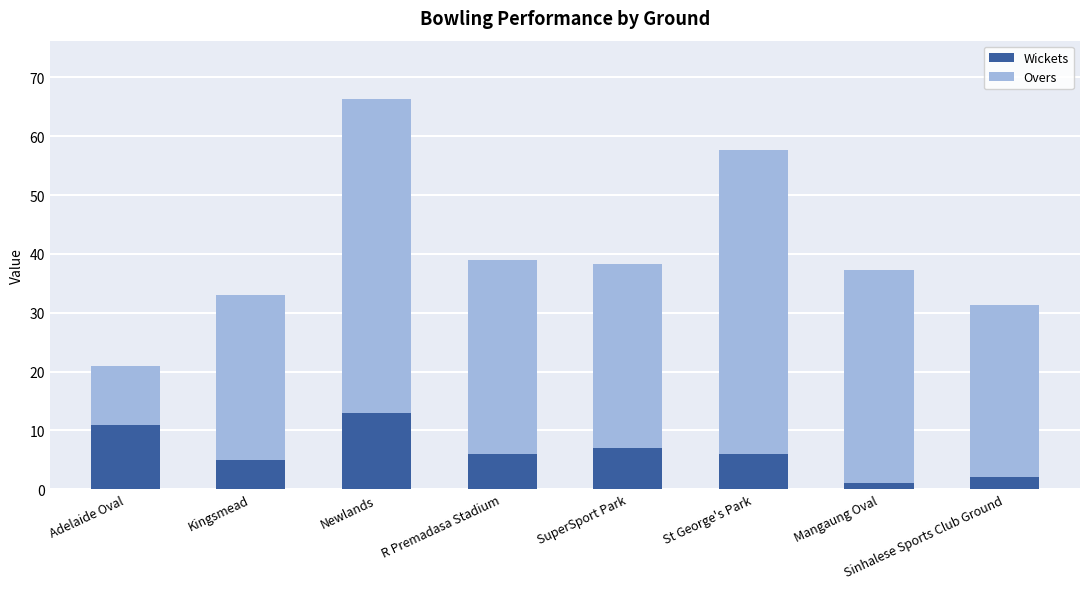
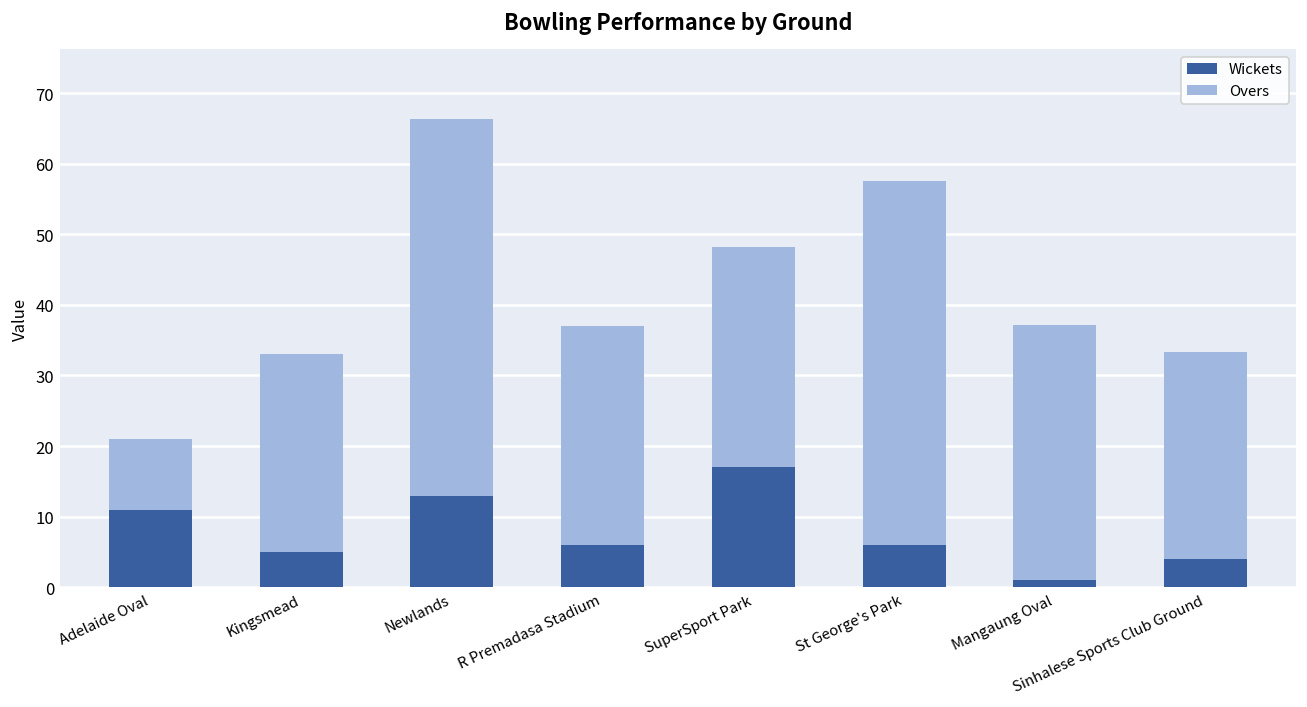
  {
    "Wickets": {
      "Adelaide Oval": 11,
      "Kingsmead": 5,
      "Newlands": 13,
      "R Premadasa Stadium": 6,
-     "SuperSport Park": 7,
+     "SuperSport Park": 17,
      "St George's Park": 6,
      "Mangaung Oval": 1,
-     "Sinhalese Sports Club Ground": 2
+     "Sinhalese Sports Club Ground": 4
    },
    "Overs": {
      "Adelaide Oval": 10,
      "Kingsmead": 28,
      "Newlands": 53,
-     "R Premadasa Stadium": 33,
+     "R Premadasa Stadium": 31,
      "SuperSport Park": 31,
      "St George's Park": 52,
      "Mangaung Oval": 36,
      "Sinhalese Sports Club Ground": 29
    }
  }
